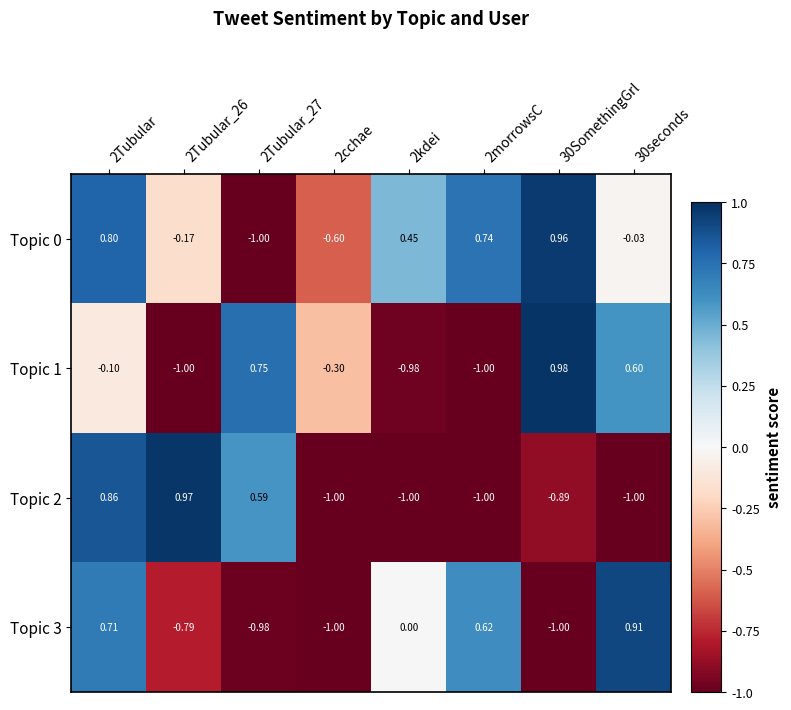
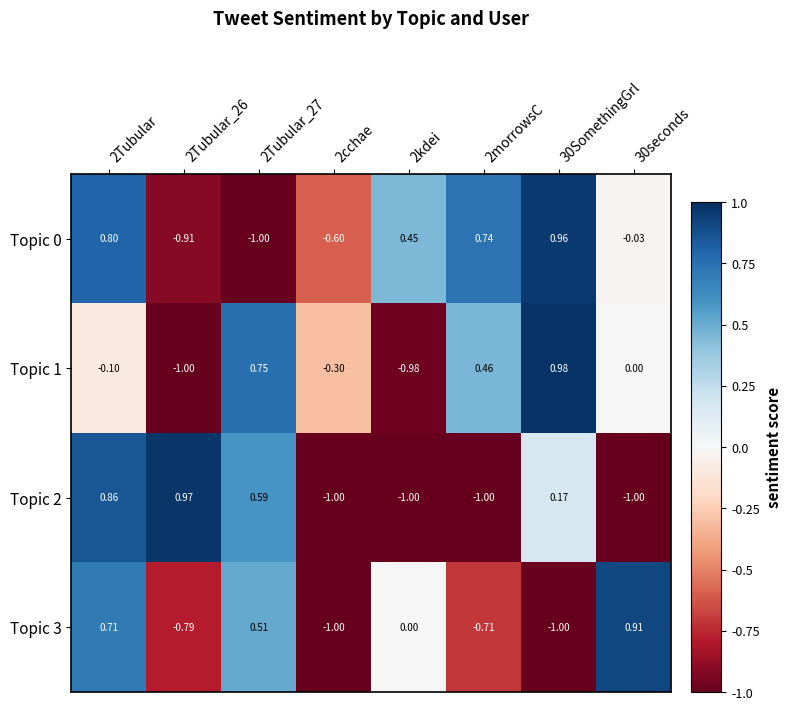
  {
    "Topic 0": {
      "2Tubular": 0.80,
-     "2Tubular_26": -0.17,
+     "2Tubular_26": -0.91,
      "2Tubular_27": -1.00,
      "2cchae": -0.60,
      "2kdei": 0.45,
      "2morrowsC": 0.74,
      "30SomethingGrl": 0.96,
      "30seconds": -0.03
    },
    "Topic 1": {
      "2Tubular": -0.10,
      "2Tubular_26": -1.00,
      "2Tubular_27": 0.75,
      "2cchae": -0.30,
      "2kdei": -0.98,
-     "2morrowsC": -1.00,
+     "2morrowsC": 0.46,
      "30SomethingGrl": 0.98,
-     "30seconds": 0.60
+     "30seconds": 0.00
    },
    "Topic 2": {
      "2Tubular": 0.86,
      "2Tubular_26": 0.97,
      "2Tubular_27": 0.59,
      "2cchae": -1.00,
      "2kdei": -1.00,
      "2morrowsC": -1.00,
-     "30SomethingGrl": -0.89,
+     "30SomethingGrl": 0.17,
      "30seconds": -1.00
    },
    "Topic 3": {
      "2Tubular": 0.71,
      "2Tubular_26": -0.79,
-     "2Tubular_27": -0.98,
+     "2Tubular_27": 0.51,
      "2cchae": -1.00,
      "2kdei": 0.00,
-     "2morrowsC": 0.62,
+     "2morrowsC": -0.71,
      "30SomethingGrl": -1.00,
      "30seconds": 0.91
    }
  }
